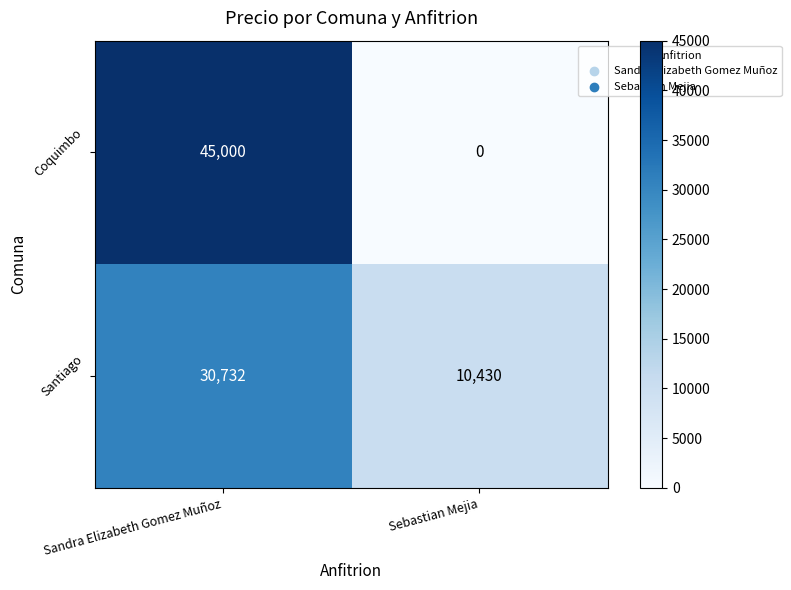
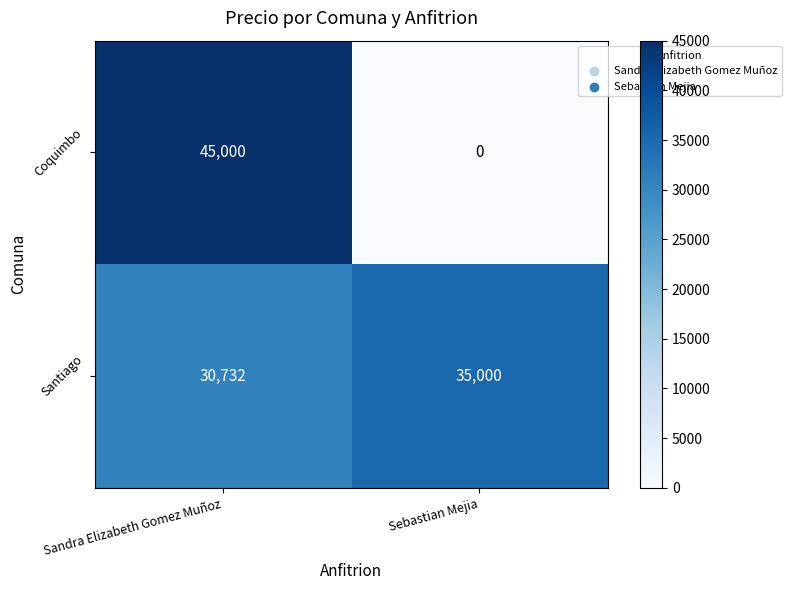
  {
    "Coquimbo": {
      "Sandra Elizabeth Gomez Muñoz": "45,000",
      "Sebastian Mejia": "0"
    },
    "Santiago": {
      "Sandra Elizabeth Gomez Muñoz": "30,732",
-     "Sebastian Mejia": "10,430"
+     "Sebastian Mejia": "35,000"
    }
  }
